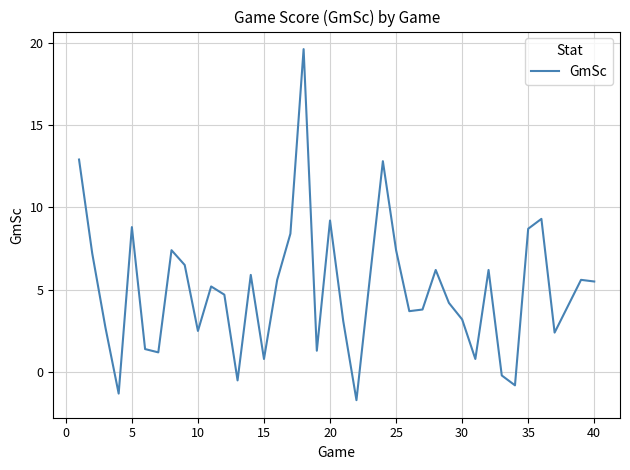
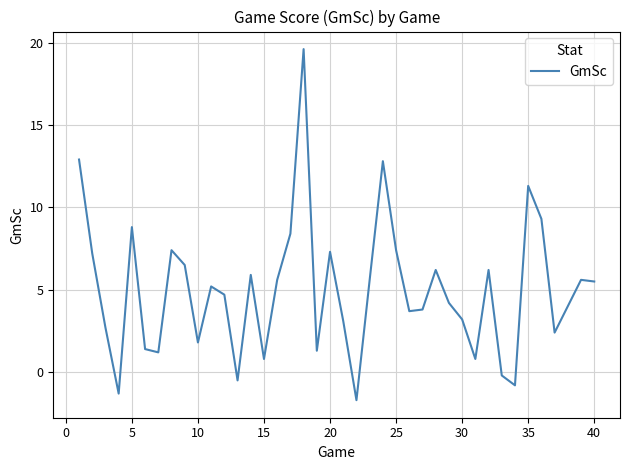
  {
    "5": 8.8,
-   "10": 2.5,
+   "10": 1.8,
    "15": 0.8,
-   "20": 9.2,
+   "20": 7.3,
    "25": 7.4,
    "30": 3.2,
-   "35": 8.7,
+   "35": 11.3,
    "40": 5.5
  }
